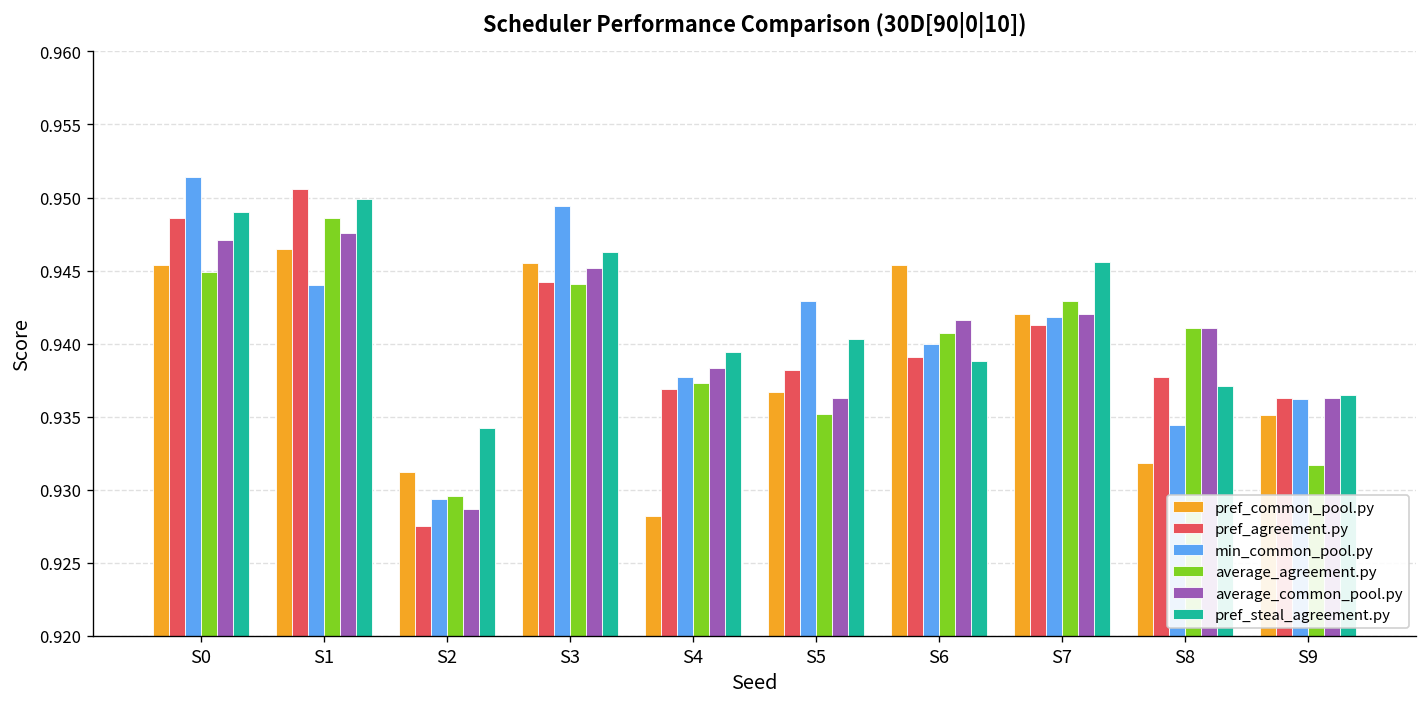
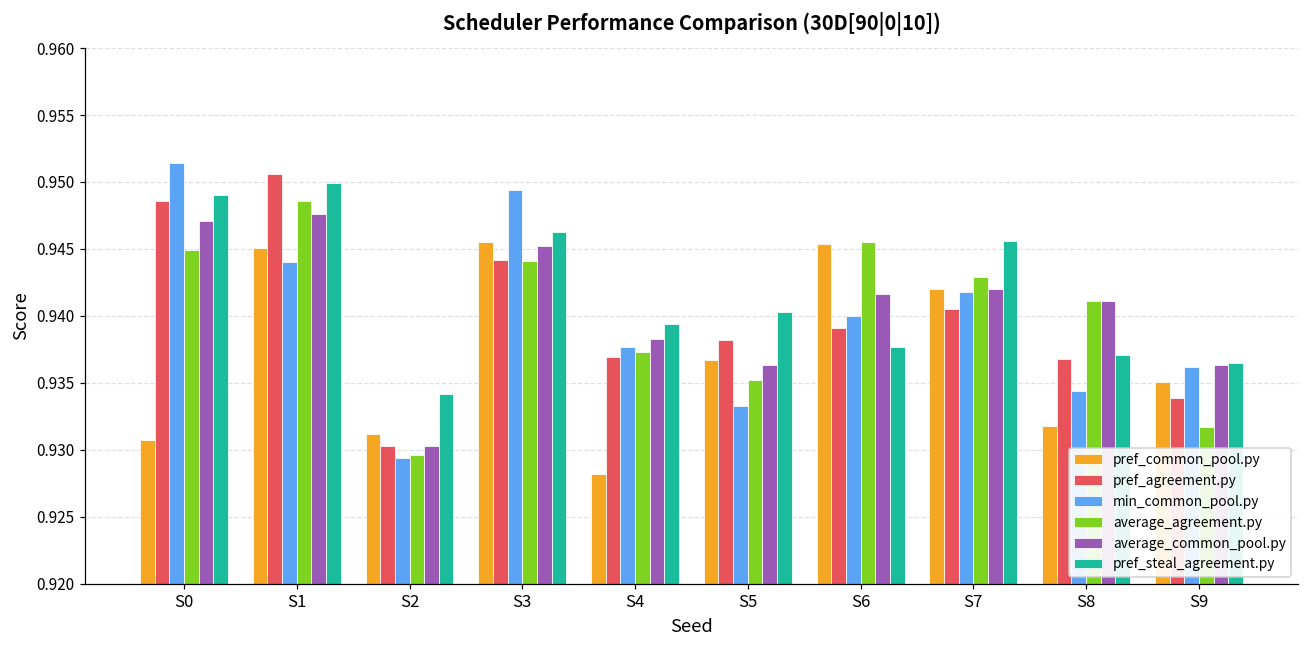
  {
    "pref_common_pool.py": {
-     "S0": 0.9454,
-     "S1": 0.9465,
+     "S0": 0.9307,
+     "S1": 0.9451,
      "S2": 0.9312,
      "S3": 0.9455,
      "S4": 0.9282,
      "S5": 0.9367,
      "S6": 0.9454,
      "S7": 0.9420,
      "S8": 0.9318,
      "S9": 0.9351
    },
    "pref_agreement.py": {
      "S0": 0.9486,
      "S1": 0.9506,
-     "S2": 0.9275,
+     "S2": 0.9303,
      "S3": 0.9442,
      "S4": 0.9369,
      "S5": 0.9382,
      "S6": 0.9391,
-     "S7": 0.9413,
-     "S8": 0.9377,
-     "S9": 0.9363
+     "S7": 0.9405,
+     "S8": 0.9368,
+     "S9": 0.9339
    },
    "min_common_pool.py": {
      "S0": 0.9514,
      "S1": 0.9440,
      "S2": 0.9294,
      "S3": 0.9494,
      "S4": 0.9377,
-     "S5": 0.9429,
+     "S5": 0.9333,
      "S6": 0.9400,
      "S7": 0.9418,
      "S8": 0.9344,
      "S9": 0.9362
    },
    "average_agreement.py": {
      "S0": 0.9449,
      "S1": 0.9486,
      "S2": 0.9296,
      "S3": 0.9441,
      "S4": 0.9373,
      "S5": 0.9352,
-     "S6": 0.9407,
+     "S6": 0.9455,
      "S7": 0.9429,
      "S8": 0.9411,
      "S9": 0.9317
    },
    "average_common_pool.py": {
      "S0": 0.9471,
      "S1": 0.9476,
-     "S2": 0.9287,
+     "S2": 0.9303,
      "S3": 0.9452,
      "S4": 0.9383,
      "S5": 0.9363,
      "S6": 0.9416,
      "S7": 0.9420,
      "S8": 0.9411,
      "S9": 0.9363
    },
    "pref_steal_agreement.py": {
      "S0": 0.9490,
      "S1": 0.9499,
      "S2": 0.9342,
      "S3": 0.9463,
      "S4": 0.9394,
      "S5": 0.9403,
-     "S6": 0.9388,
+     "S6": 0.9377,
      "S7": 0.9456,
      "S8": 0.9371,
      "S9": 0.9365
    }
  }
